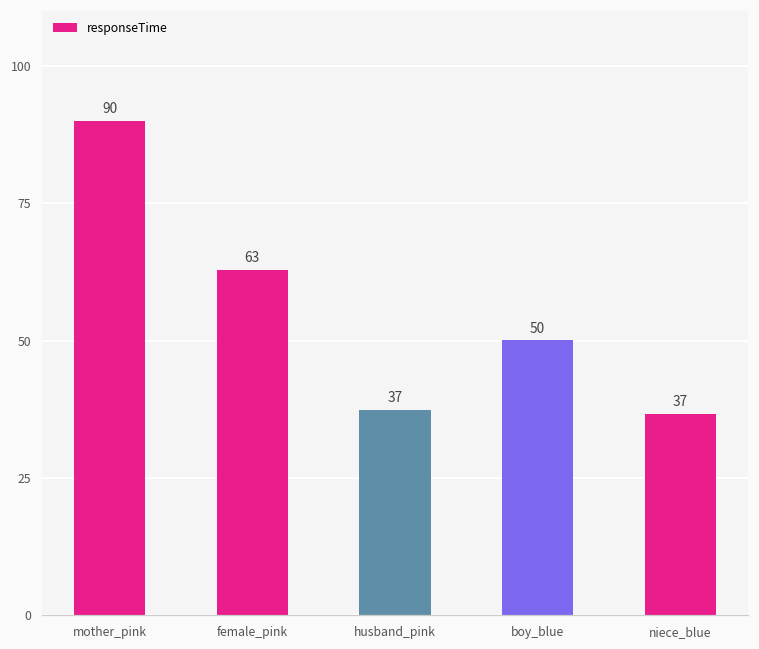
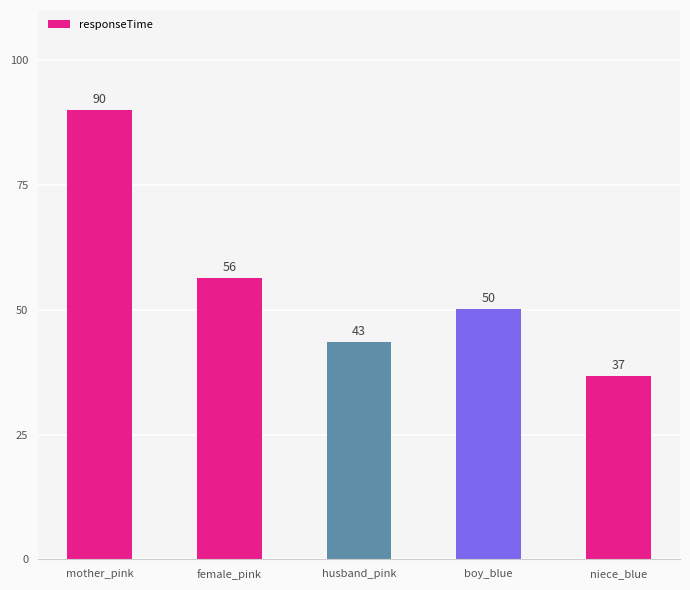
  {
    "mother_pink": 90,
-   "female_pink": 63,
-   "husband_pink": 37,
+   "female_pink": 56,
+   "husband_pink": 43,
    "boy_blue": 50,
    "niece_blue": 37
  }
